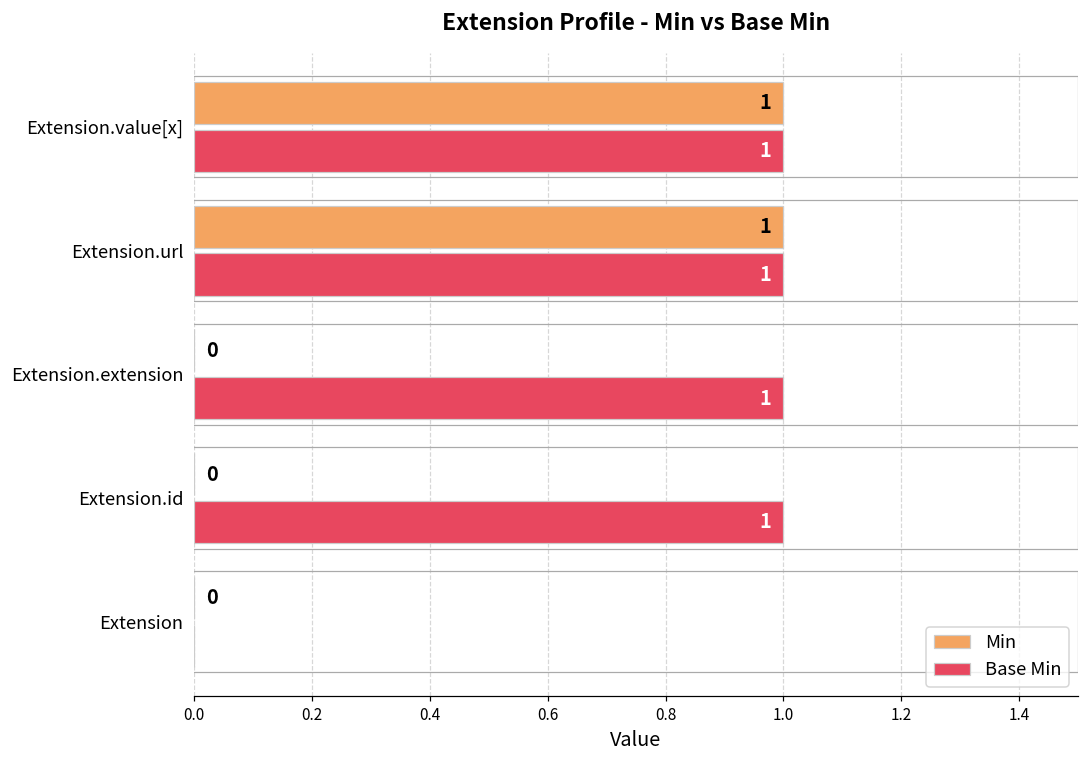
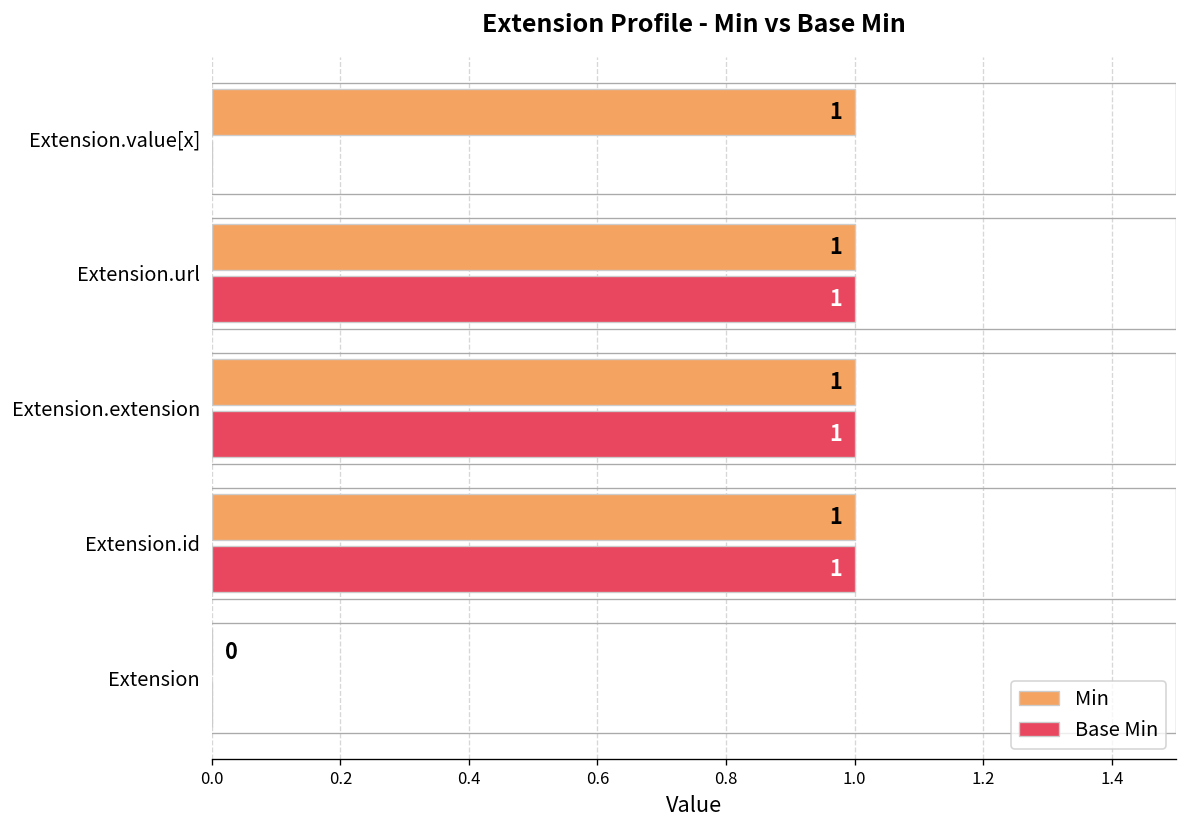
  {
    "Min": {
      "Extension.value[x]": 1,
      "Extension.url": 1,
-     "Extension.extension": 0,
-     "Extension.id": 0,
+     "Extension.extension": 1,
+     "Extension.id": 1,
      "Extension": 0
    },
    "Base Min": {
-     "Extension.value[x]": 1,
+     "Extension.value[x]": 0,
      "Extension": 0
    }
  }
